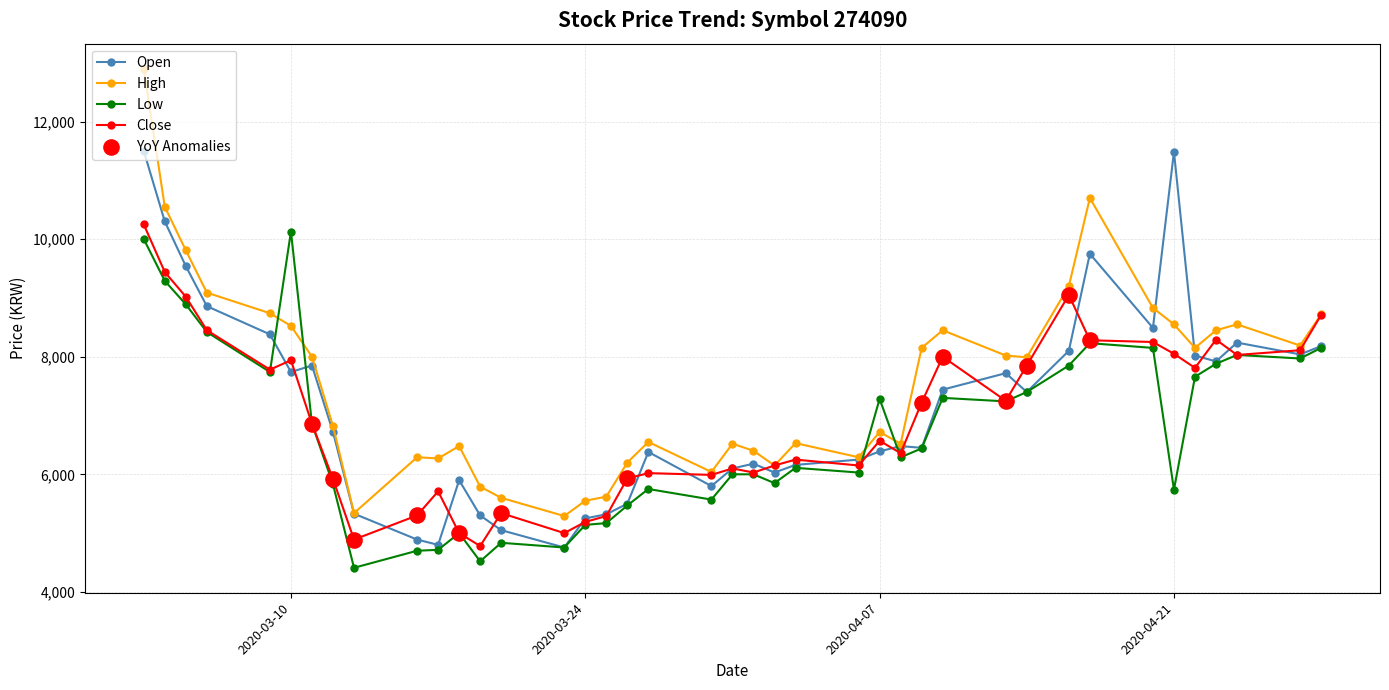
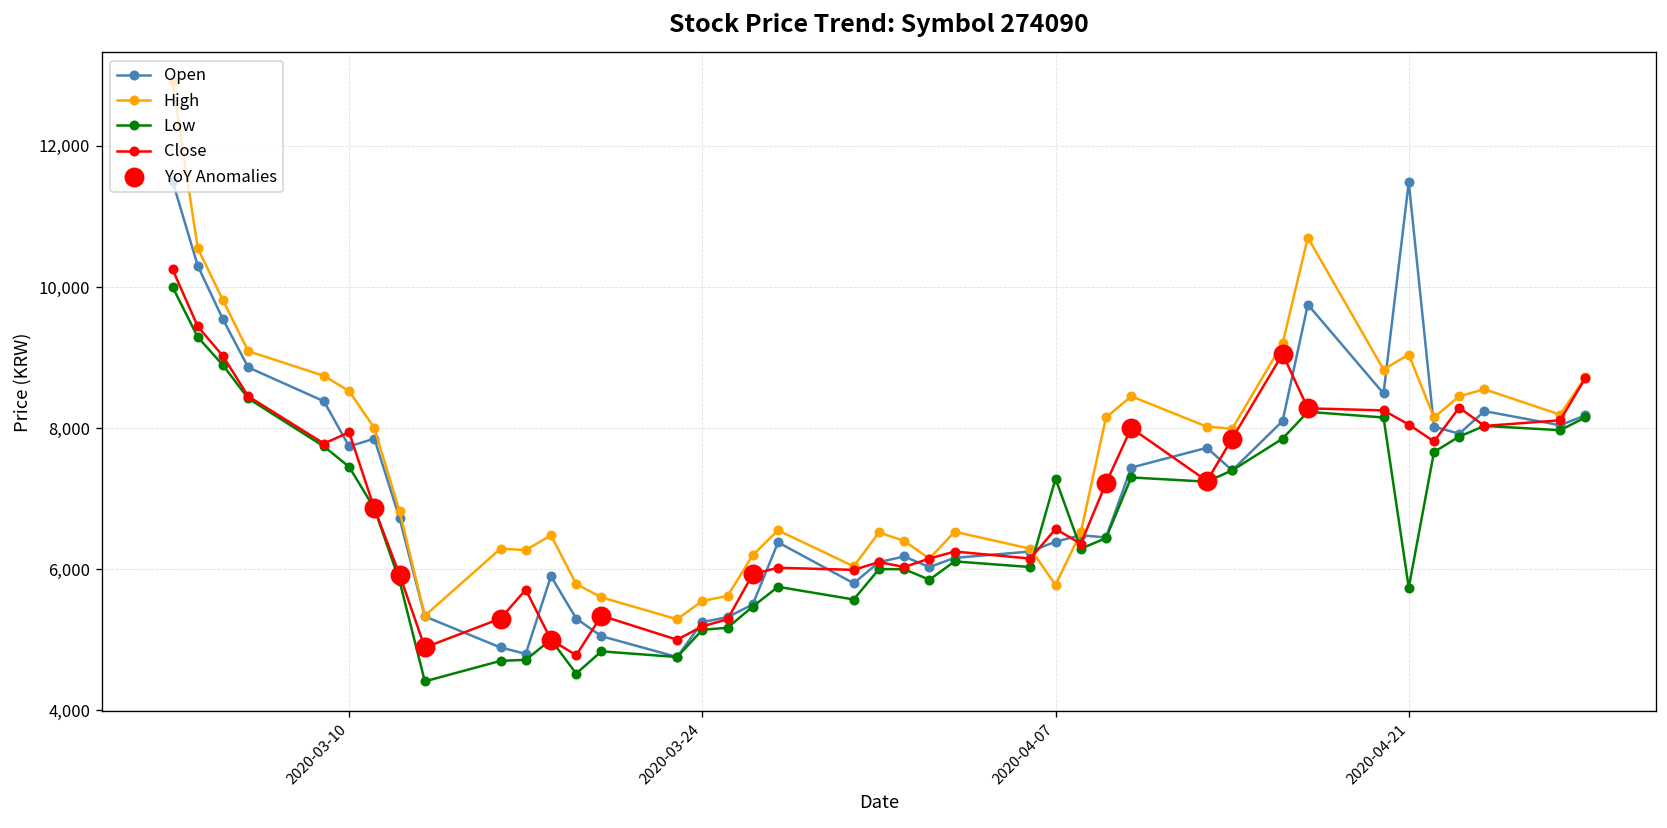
  {
    "Open": {
      "2020-03-10": "7,700",
      "2020-03-24": "5,300",
      "2020-04-07": "6,400",
      "2020-04-21": "11,500"
    },
    "High": {
      "2020-03-10": "8,500",
      "2020-03-24": "5,600",
-     "2020-04-07": "6,700",
-     "2020-04-21": "8,600"
+     "2020-04-07": "5,800",
+     "2020-04-21": "9,000"
    },
    "Low": {
-     "2020-03-10": "10,100",
+     "2020-03-10": "7,500",
      "2020-03-24": "5,100",
      "2020-04-07": "7,300",
      "2020-04-21": "5,700"
    }
  }
